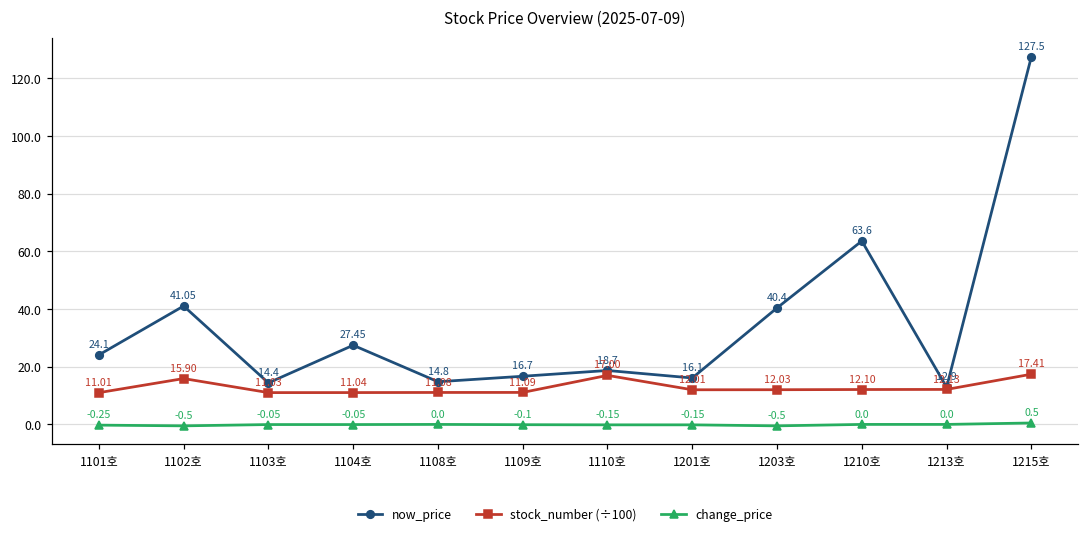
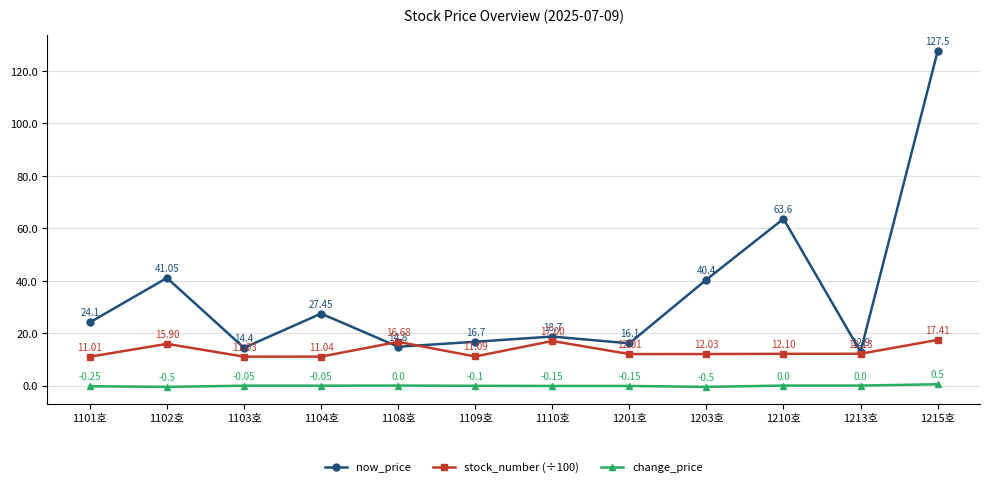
  {
    "now_price": {
      "1101호": 24.1,
      "1102호": 41.05,
      "1103호": 14.4,
      "1104호": 27.45,
      "1109호": 16.7,
      "1201호": 16.1,
      "1203호": 40.4,
      "1210호": 63.6,
      "1215호": 127.5
    },
    "stock_number (÷100)": {
      "1101호": 11.01,
      "1102호": 15.90,
      "1104호": 11.04,
-     "1108호": 11.08,
+     "1108호": 16.68,
      "1203호": 12.03,
      "1210호": 12.10,
      "1215호": 17.41
    },
    "change_price": {
      "1101호": -0.25,
      "1102호": -0.5,
      "1103호": -0.05,
      "1104호": -0.05,
      "1108호": 0.0,
      "1109호": -0.1,
      "1110호": -0.15,
      "1201호": -0.15,
      "1203호": -0.5,
      "1210호": 0.0,
      "1213호": 0.0,
      "1215호": 0.5
    }
  }
